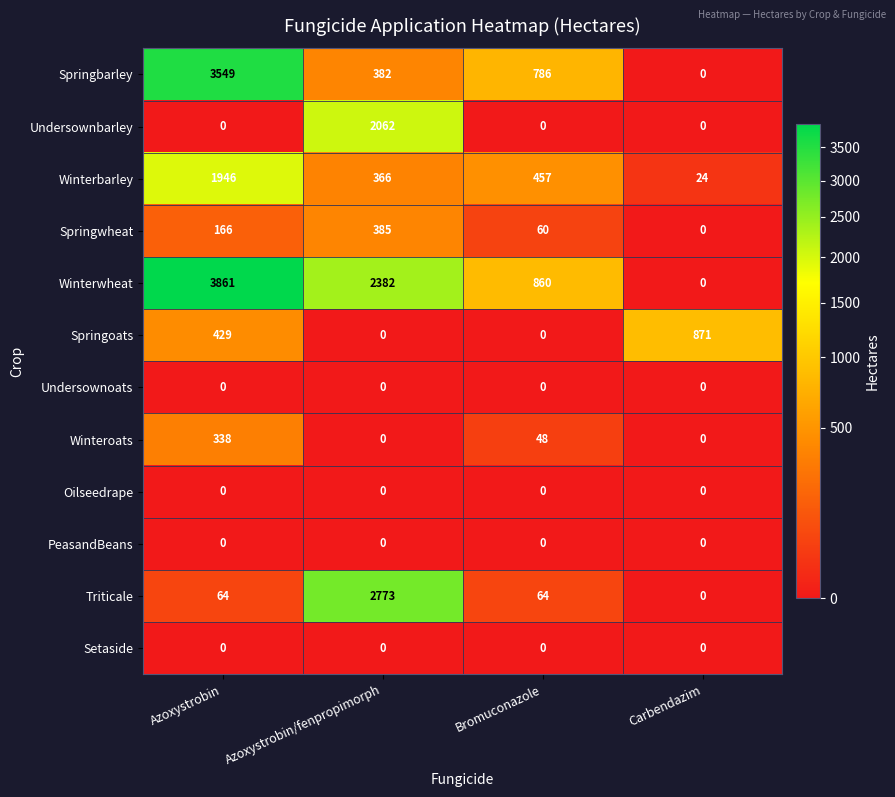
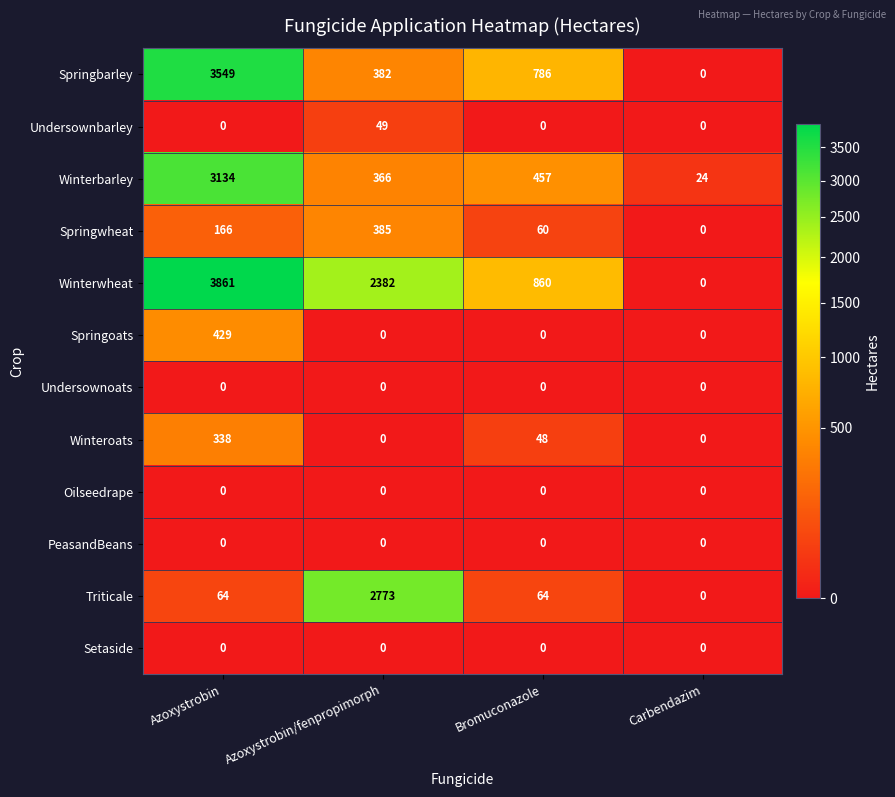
  {
    "Springbarley": {
      "Azoxystrobin": 3549,
      "Azoxystrobin/fenpropimorph": 382,
      "Bromuconazole": 786,
      "Carbendazim": 0
    },
    "Undersownbarley": {
      "Azoxystrobin": 0,
-     "Azoxystrobin/fenpropimorph": 2062,
+     "Azoxystrobin/fenpropimorph": 49,
      "Bromuconazole": 0,
      "Carbendazim": 0
    },
    "Winterbarley": {
-     "Azoxystrobin": 1946,
+     "Azoxystrobin": 3134,
      "Azoxystrobin/fenpropimorph": 366,
      "Bromuconazole": 457,
      "Carbendazim": 24
    },
    "Springwheat": {
      "Azoxystrobin": 166,
      "Azoxystrobin/fenpropimorph": 385,
      "Bromuconazole": 60,
      "Carbendazim": 0
    },
    "Winterwheat": {
      "Azoxystrobin": 3861,
      "Azoxystrobin/fenpropimorph": 2382,
      "Bromuconazole": 860,
      "Carbendazim": 0
    },
    "Springoats": {
      "Azoxystrobin": 429,
      "Azoxystrobin/fenpropimorph": 0,
      "Bromuconazole": 0,
-     "Carbendazim": 871
+     "Carbendazim": 0
    },
    "Undersownoats": {
      "Azoxystrobin": 0,
      "Azoxystrobin/fenpropimorph": 0,
      "Bromuconazole": 0,
      "Carbendazim": 0
    },
    "Winteroats": {
      "Azoxystrobin": 338,
      "Azoxystrobin/fenpropimorph": 0,
      "Bromuconazole": 48,
      "Carbendazim": 0
    },
    "Oilseedrape": {
      "Azoxystrobin": 0,
      "Azoxystrobin/fenpropimorph": 0,
      "Bromuconazole": 0,
      "Carbendazim": 0
    },
    "PeasandBeans": {
      "Azoxystrobin": 0,
      "Azoxystrobin/fenpropimorph": 0,
      "Bromuconazole": 0,
      "Carbendazim": 0
    },
    "Triticale": {
      "Azoxystrobin": 64,
      "Azoxystrobin/fenpropimorph": 2773,
      "Bromuconazole": 64,
      "Carbendazim": 0
    },
    "Setaside": {
      "Azoxystrobin": 0,
      "Azoxystrobin/fenpropimorph": 0,
      "Bromuconazole": 0,
      "Carbendazim": 0
    }
  }
